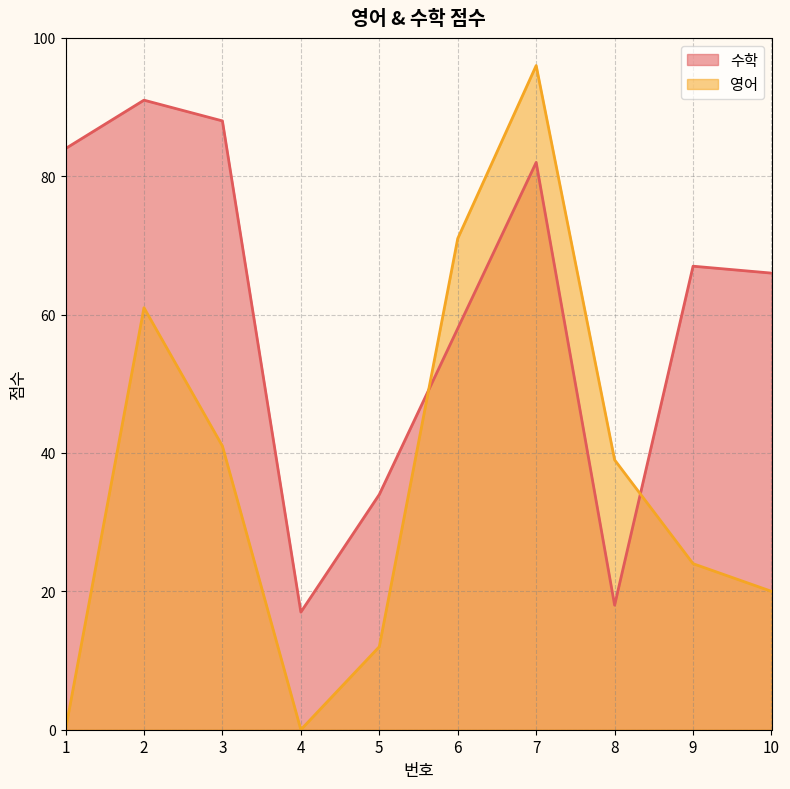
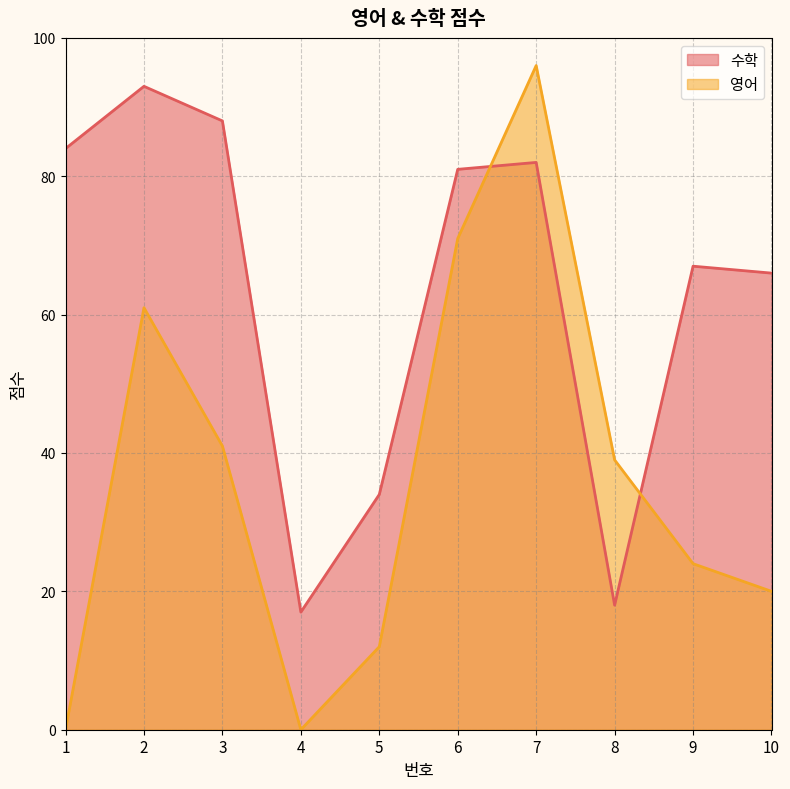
  {
    "수학": {
      "1": 84,
-     "2": 91,
+     "2": 93,
      "3": 88,
      "4": 17,
      "5": 34,
-     "6": 58,
+     "6": 81,
      "7": 82,
      "8": 18,
      "9": 67,
      "10": 66
    },
    "영어": {
      "1": 0,
      "2": 61,
      "3": 41,
      "4": 0,
      "5": 12,
      "6": 71,
      "7": 96,
      "8": 39,
      "9": 24,
      "10": 20
    }
  }
